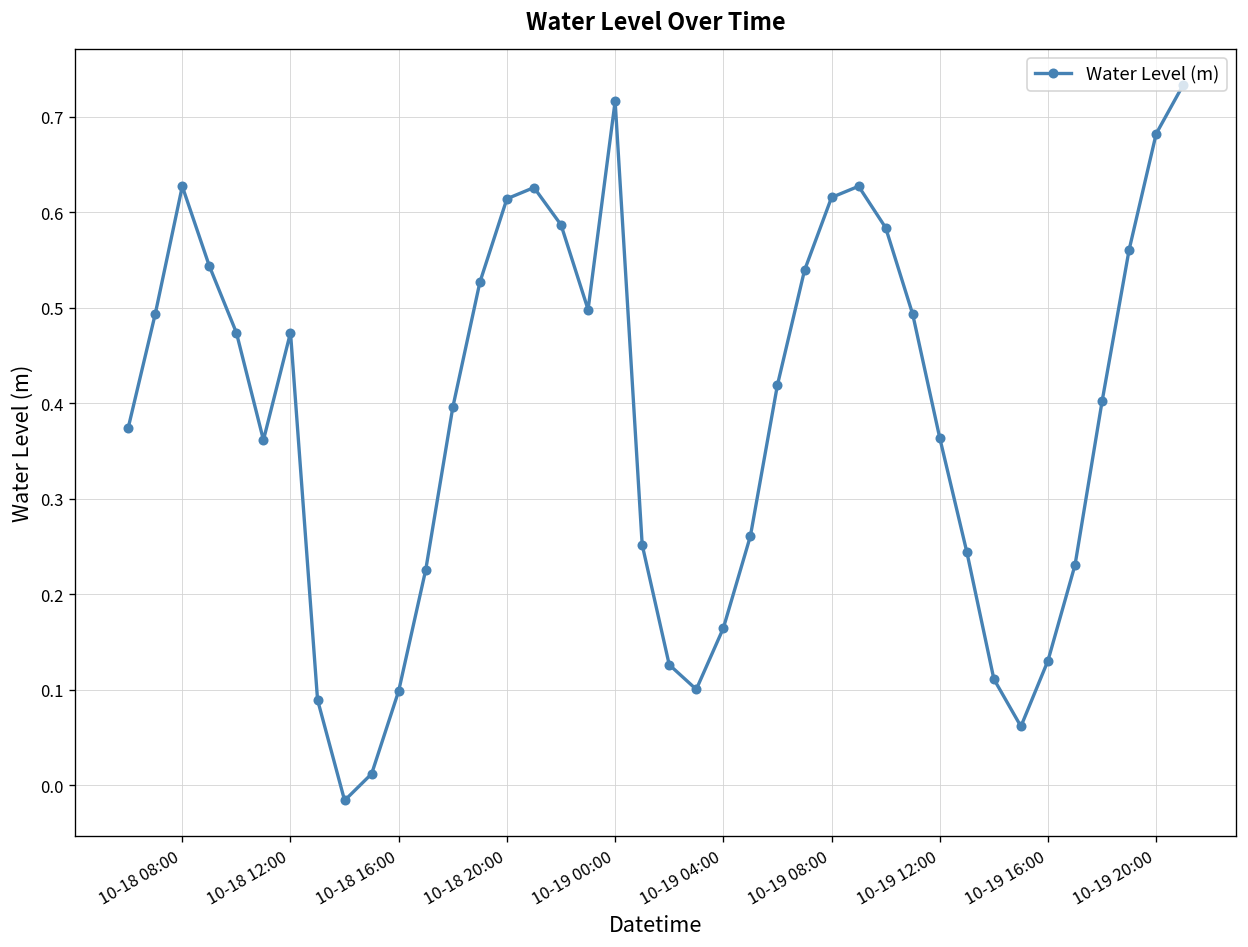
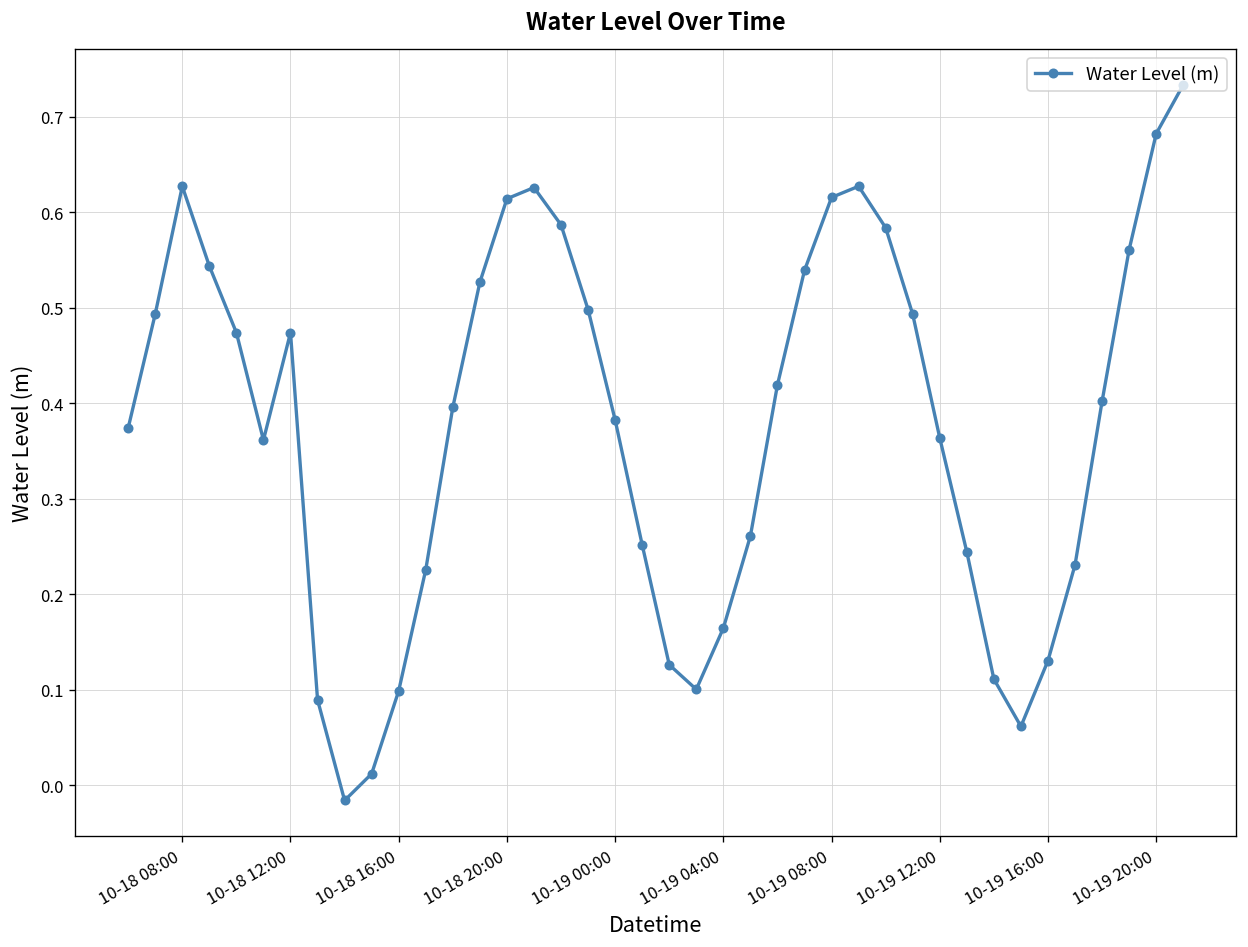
  {
    "10-18 08:00": 0.63,
    "10-18 12:00": 0.47,
    "10-18 16:00": 0.10,
    "10-18 20:00": 0.61,
-   "10-19 00:00": 0.72,
+   "10-19 00:00": 0.38,
    "10-19 04:00": 0.16,
    "10-19 08:00": 0.62,
    "10-19 12:00": 0.36,
    "10-19 16:00": 0.13,
    "10-19 20:00": 0.68
  }
